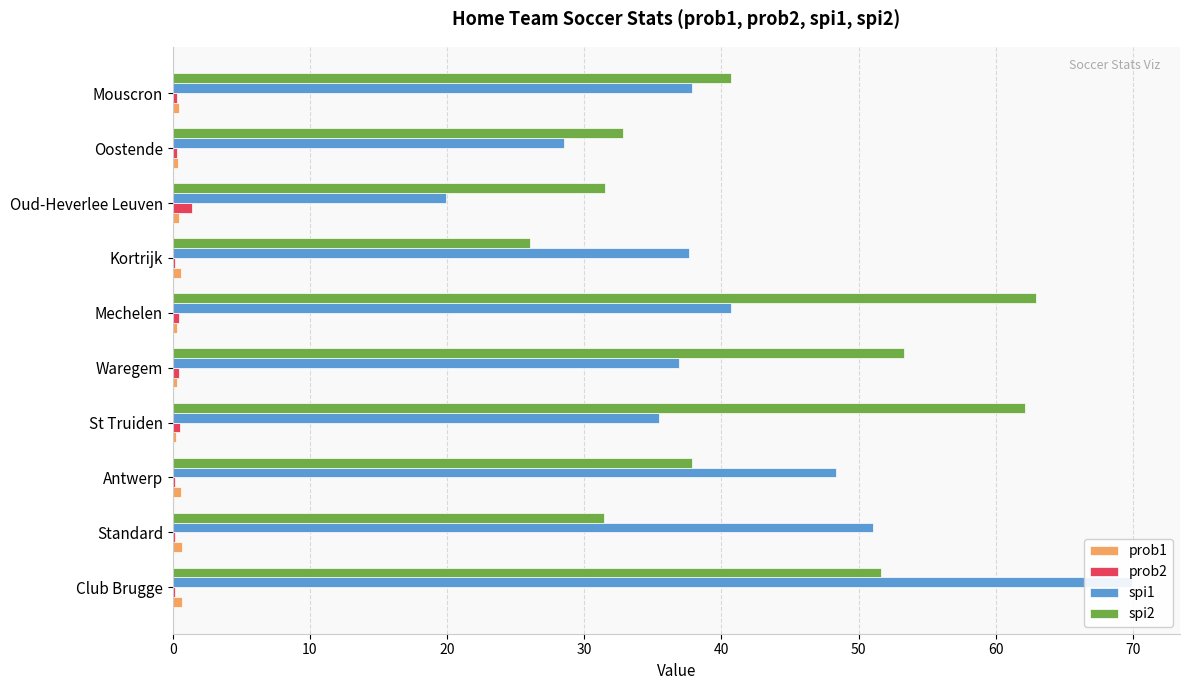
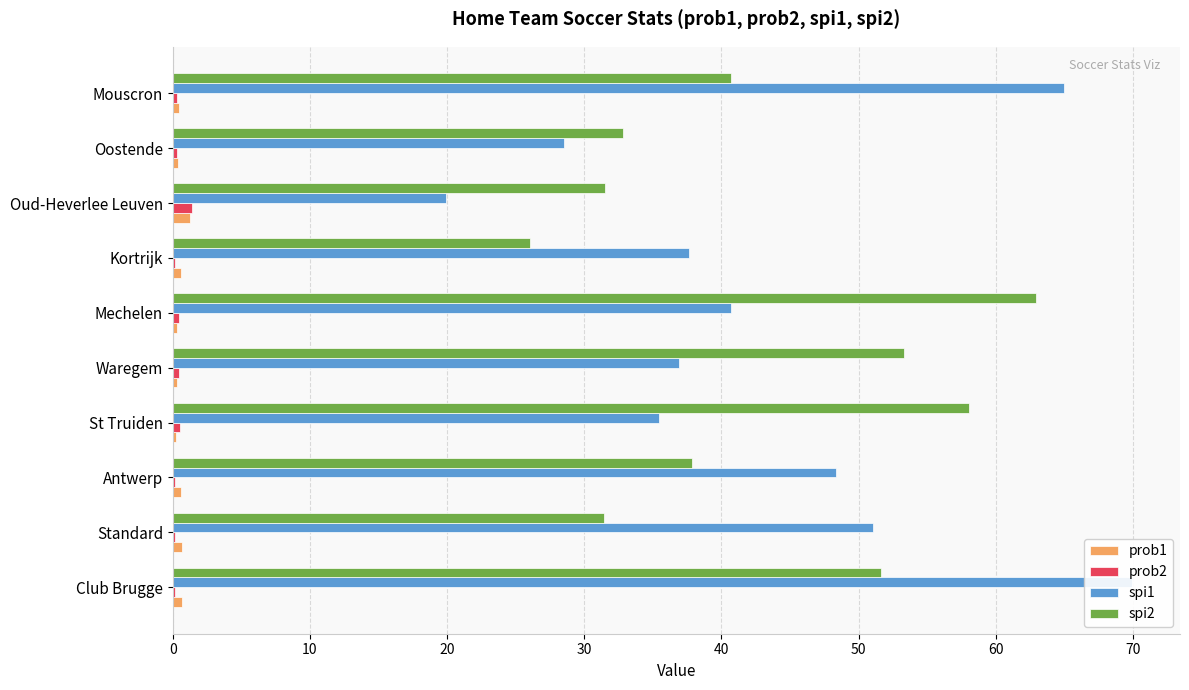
  {
    "prob1": {
      "Mouscron": 0.4,
      "Oostende": 0.4,
-     "Oud-Heverlee Leuven": 0.5,
+     "Oud-Heverlee Leuven": 1.3,
      "Kortrijk": 0.6,
      "Mechelen": 0.3,
      "Waregem": 0.3,
      "St Truiden": 0.3,
      "Antwerp": 0.6,
      "Standard": 0.7,
      "Club Brugge": 0.7
    },
    "prob2": {
      "Mouscron": 0.3,
      "Oostende": 0.3,
      "Oud-Heverlee Leuven": 1.4,
      "Mechelen": 0.4,
      "Waregem": 0.5,
      "St Truiden": 0.5,
      "Antwerp": 0.2
    },
    "spi1": {
-     "Mouscron": 37.8,
+     "Mouscron": 65.0,
      "Oostende": 28.5,
      "Oud-Heverlee Leuven": 19.9,
      "Kortrijk": 37.6,
      "Mechelen": 40.7,
      "Waregem": 36.9,
      "St Truiden": 35.4,
      "Antwerp": 48.3,
      "Standard": 51.1
    },
    "spi2": {
      "Mouscron": 40.7,
      "Oostende": 32.8,
      "Oud-Heverlee Leuven": 31.5,
      "Kortrijk": 26.1,
      "Mechelen": 63.0,
      "Waregem": 53.3,
-     "St Truiden": 62.2,
+     "St Truiden": 58.0,
      "Antwerp": 37.8,
      "Standard": 31.4,
      "Club Brugge": 51.7
    }
  }
